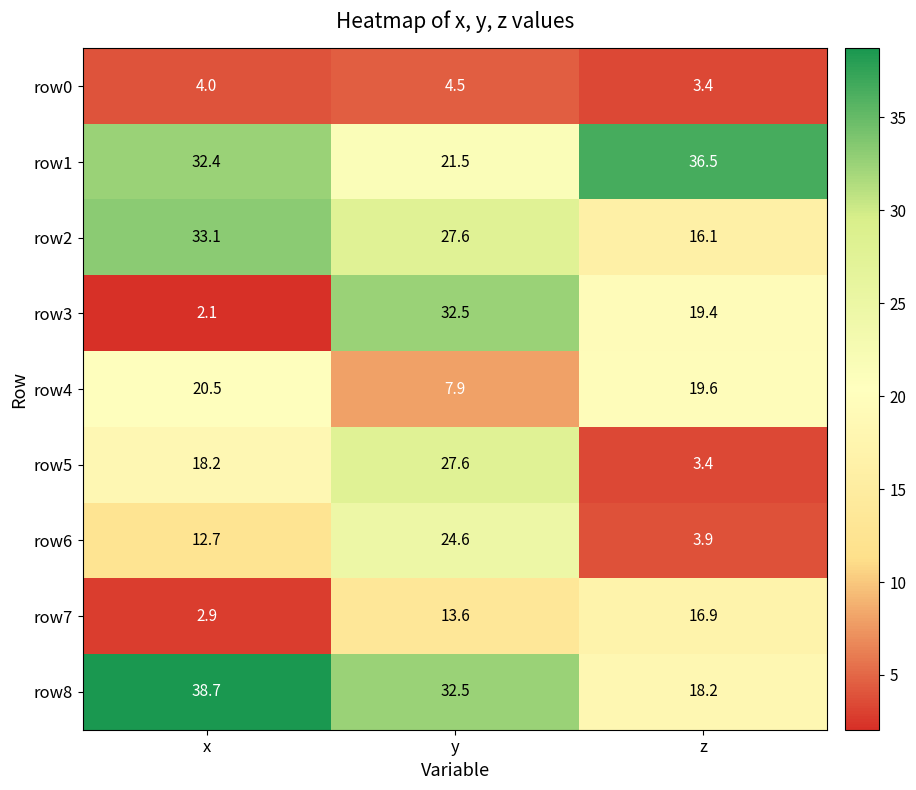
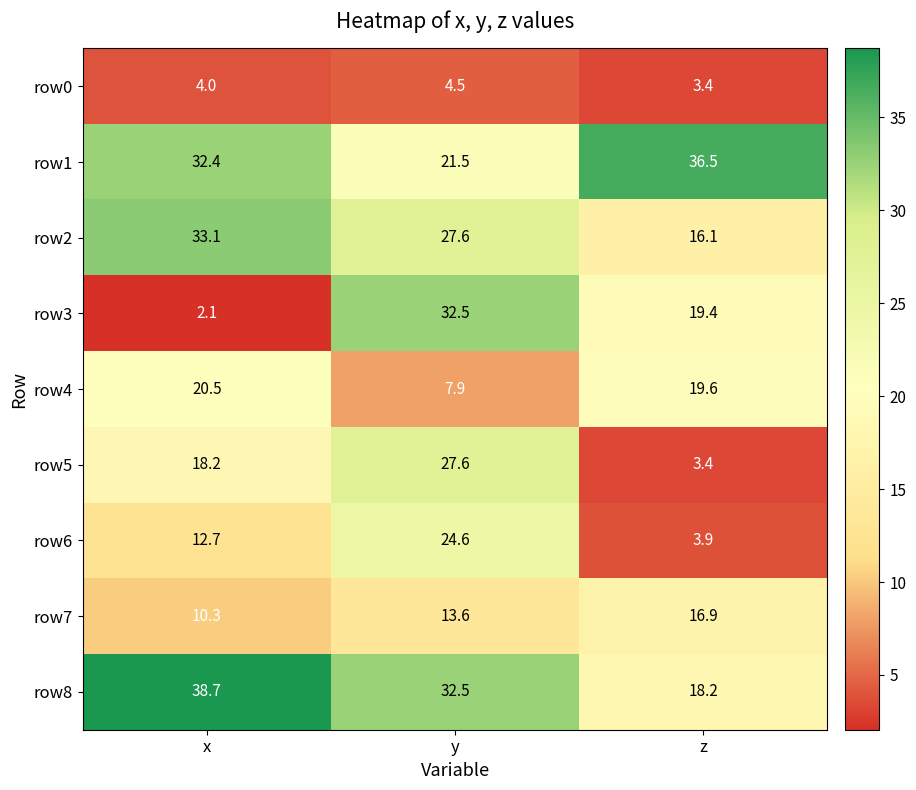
  {
    "row0": {
      "x": 4.0,
      "y": 4.5,
      "z": 3.4
    },
    "row1": {
      "x": 32.4,
      "y": 21.5,
      "z": 36.5
    },
    "row2": {
      "x": 33.1,
      "y": 27.6,
      "z": 16.1
    },
    "row3": {
      "x": 2.1,
      "y": 32.5,
      "z": 19.4
    },
    "row4": {
      "x": 20.5,
      "y": 7.9,
      "z": 19.6
    },
    "row5": {
      "x": 18.2,
      "y": 27.6,
      "z": 3.4
    },
    "row6": {
      "x": 12.7,
      "y": 24.6,
      "z": 3.9
    },
    "row7": {
-     "x": 2.9,
+     "x": 10.3,
      "y": 13.6,
      "z": 16.9
    },
    "row8": {
      "x": 38.7,
      "y": 32.5,
      "z": 18.2
    }
  }
